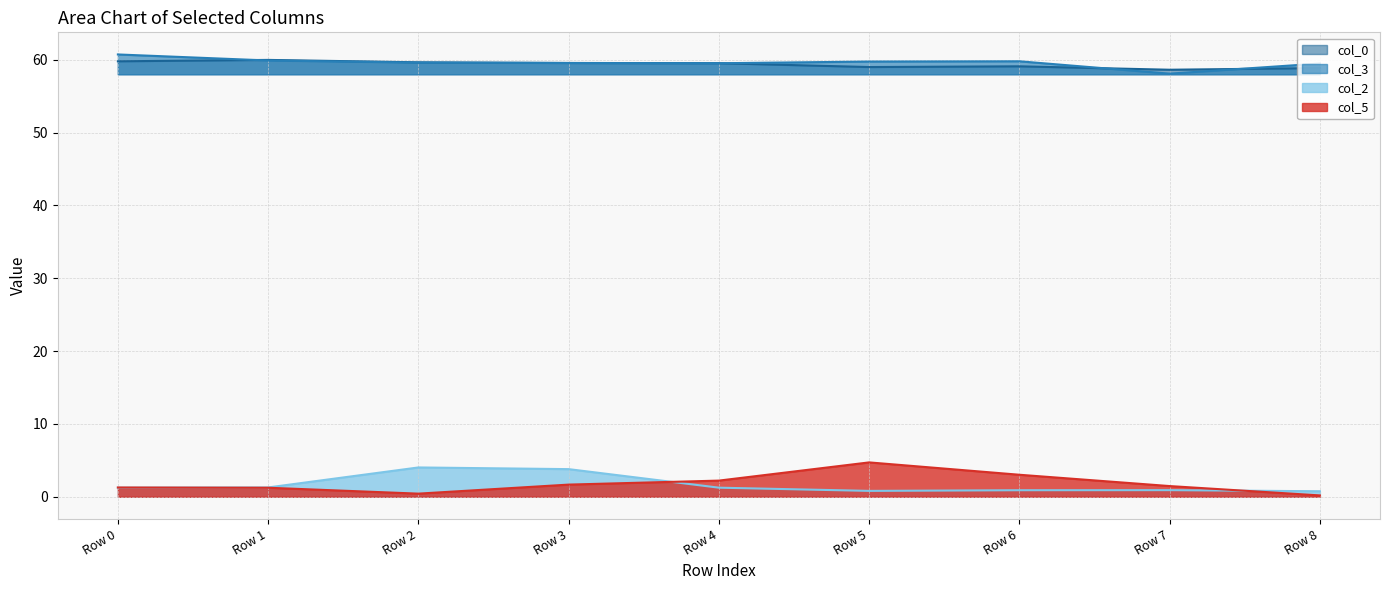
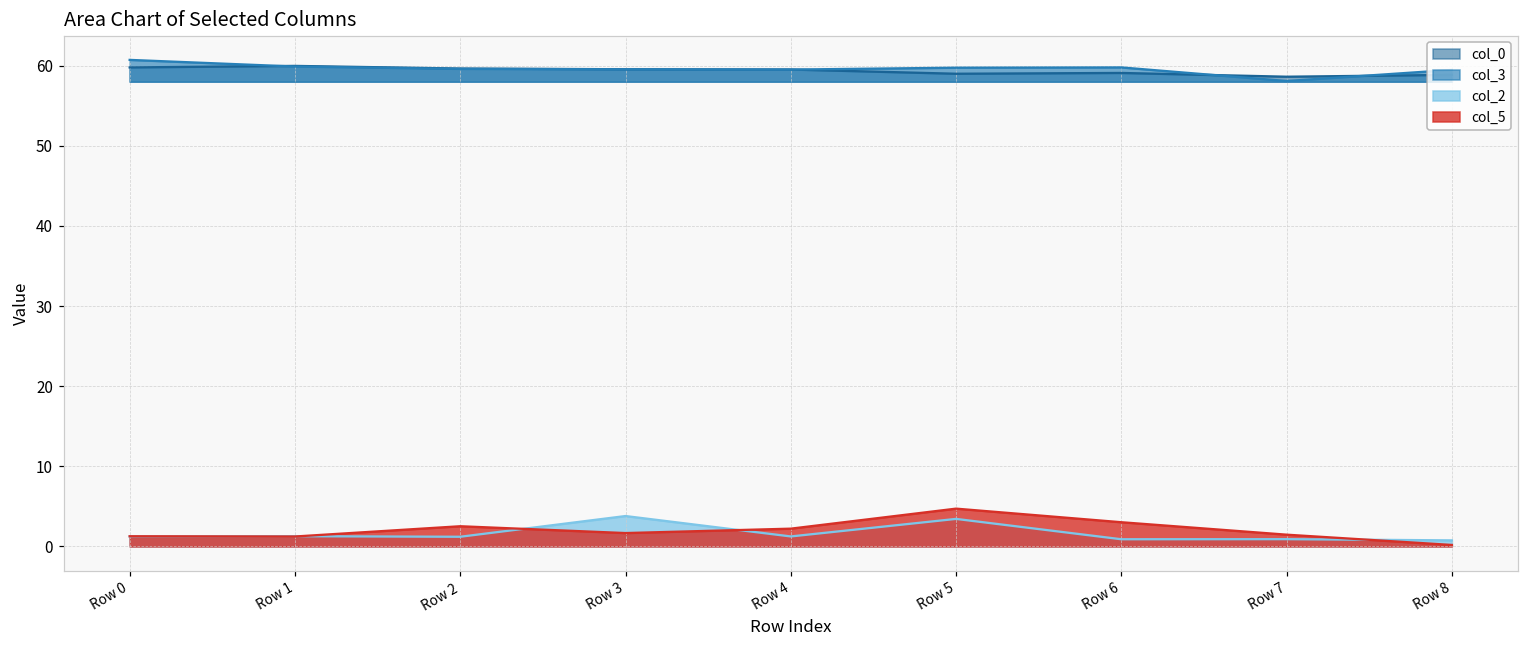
  {
    "col_2": {
-     "Row 2": 4,
+     "Row 2": 1,
      "Row 3": 4,
      "Row 4": 1,
-     "Row 5": 1,
+     "Row 5": 3,
      "Row 6": 1,
      "Row 7": 1,
      "Row 8": 1
    },
    "col_5": {
-     "Row 2": 0,
+     "Row 2": 3,
      "Row 3": 2,
      "Row 4": 2,
      "Row 5": 5,
      "Row 6": 3,
      "Row 7": 1,
      "Row 8": 0
    }
  }
